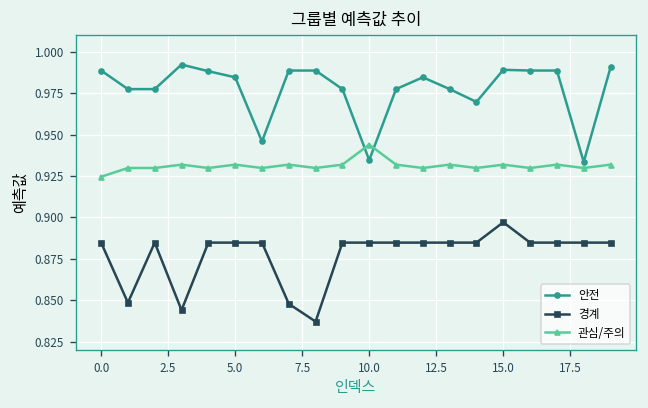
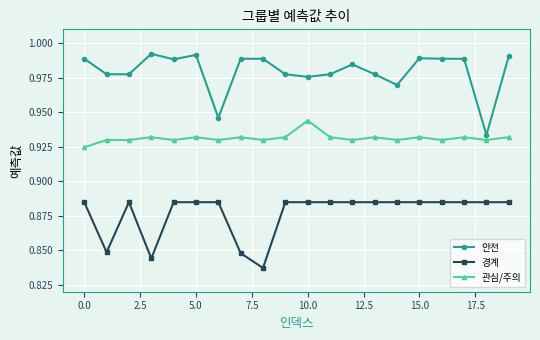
  {
    "안전": {
      "0.0": 0.989,
-     "5.0": 0.985,
-     "10.0": 0.935,
+     "5.0": 0.991,
+     "10.0": 0.976,
      "15.0": 0.989
    },
    "경계": {
      "0.0": 0.885,
      "5.0": 0.885,
      "10.0": 0.885,
-     "15.0": 0.897
+     "15.0": 0.885
    },
    "관심/주의": {
      "0.0": 0.925,
      "5.0": 0.932,
      "10.0": 0.944,
      "15.0": 0.932
    }
  }
